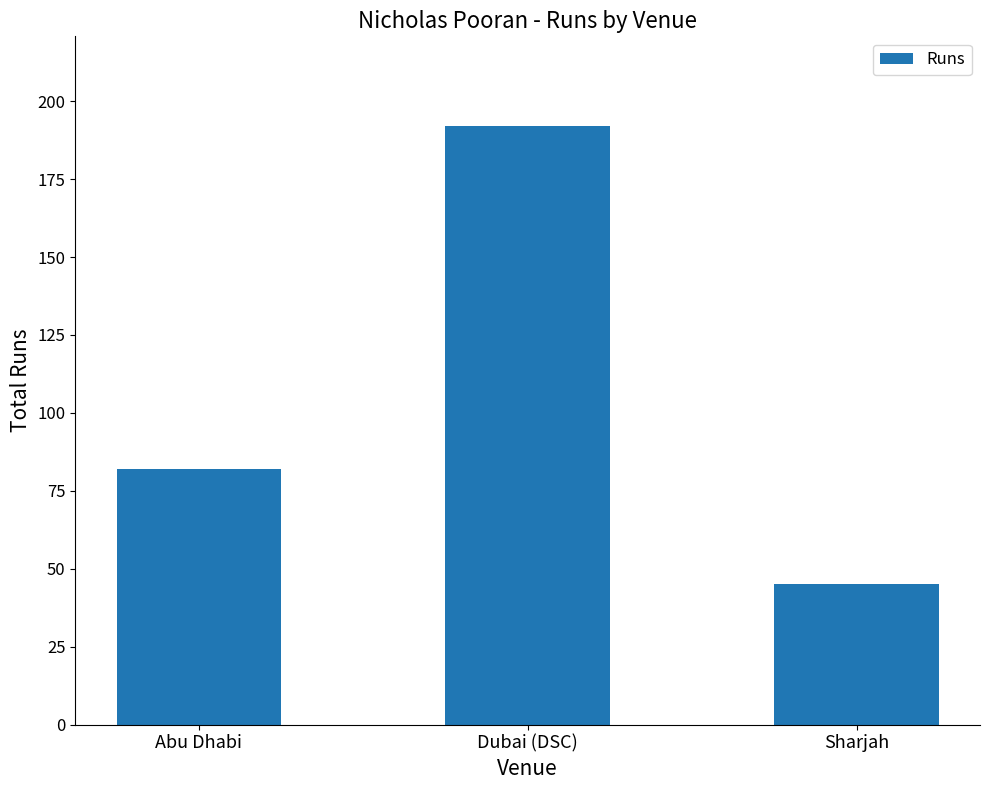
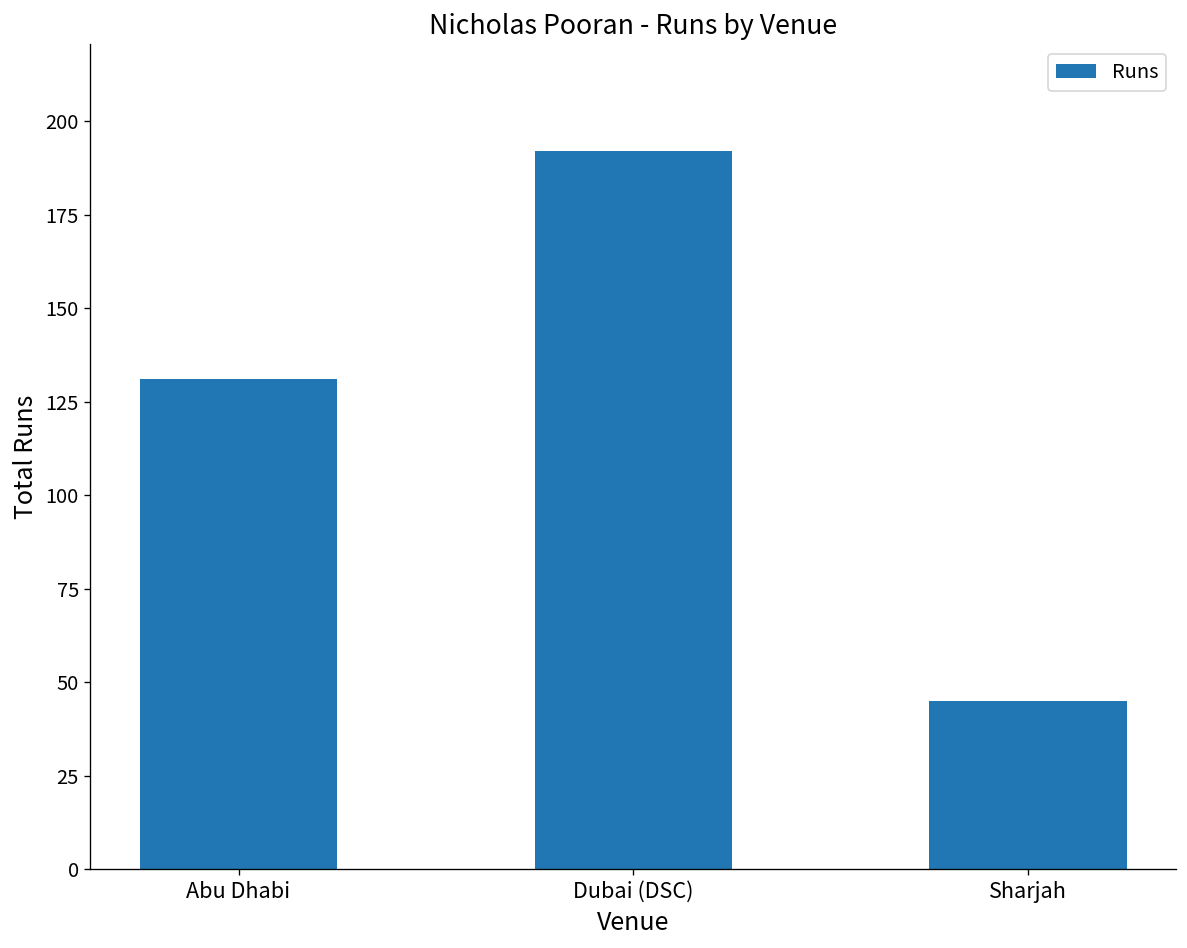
  {
-   "Abu Dhabi": 82,
+   "Abu Dhabi": 131,
    "Dubai (DSC)": 192,
    "Sharjah": 45
  }
